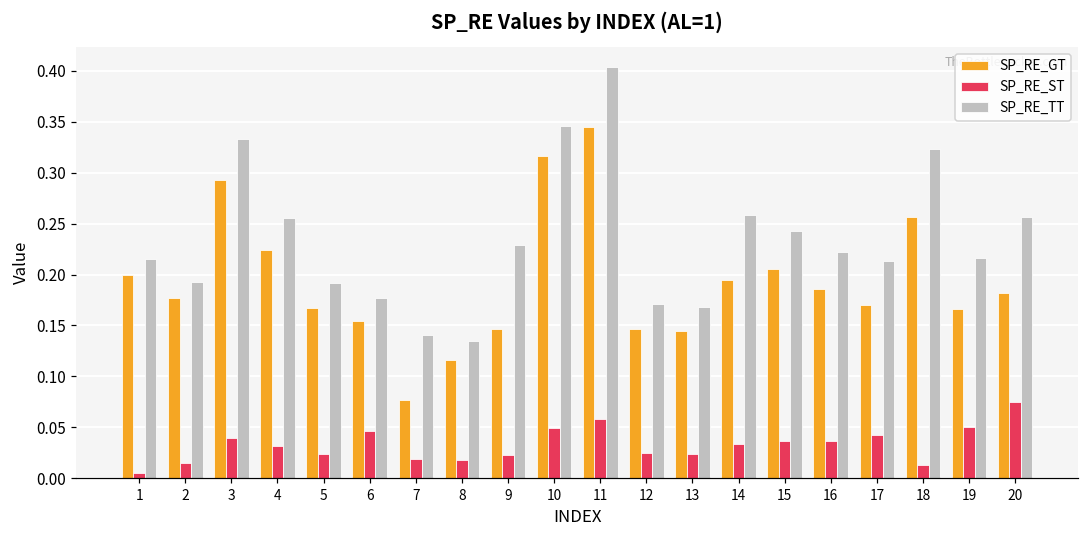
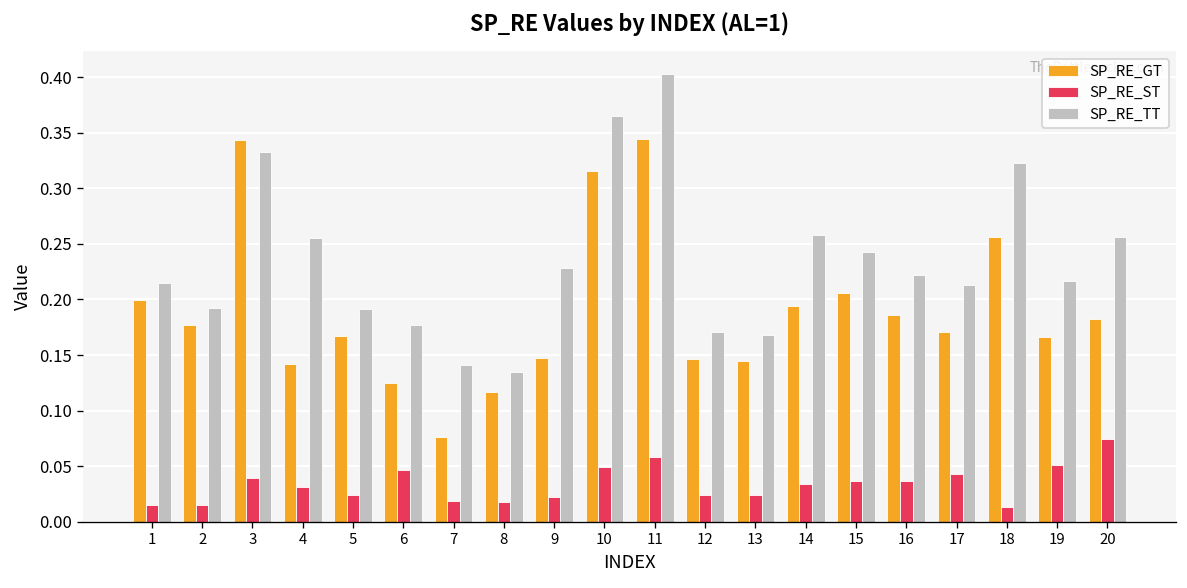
  {
    "SP_RE_GT": {
      "1": 0.20,
      "2": 0.18,
-     "3": 0.29,
-     "4": 0.22,
+     "3": 0.34,
+     "4": 0.14,
      "5": 0.17,
-     "6": 0.15,
+     "6": 0.13,
      "7": 0.08,
      "8": 0.12,
      "9": 0.15,
      "10": 0.32,
      "11": 0.34,
      "12": 0.15,
      "13": 0.14,
      "14": 0.19,
      "15": 0.21,
      "16": 0.19,
      "17": 0.17,
      "18": 0.26,
      "19": 0.17,
      "20": 0.18
    },
    "SP_RE_ST": {
-     "1": 0.00,
+     "1": 0.02,
      "2": 0.02,
      "3": 0.04,
      "4": 0.03,
      "5": 0.02,
      "6": 0.05,
      "7": 0.02,
      "8": 0.02,
      "9": 0.02,
      "10": 0.05,
      "11": 0.06,
      "12": 0.02,
      "13": 0.02,
      "14": 0.03,
      "15": 0.04,
      "16": 0.04,
      "17": 0.04,
      "18": 0.01,
      "19": 0.05,
      "20": 0.07
    },
    "SP_RE_TT": {
      "1": 0.21,
      "2": 0.19,
      "3": 0.33,
      "4": 0.26,
      "5": 0.19,
      "6": 0.18,
      "7": 0.14,
      "8": 0.13,
      "9": 0.23,
-     "10": 0.35,
+     "10": 0.37,
      "11": 0.40,
      "12": 0.17,
      "13": 0.17,
      "14": 0.26,
      "15": 0.24,
      "16": 0.22,
      "17": 0.21,
      "18": 0.32,
      "19": 0.22,
      "20": 0.26
    }
  }
